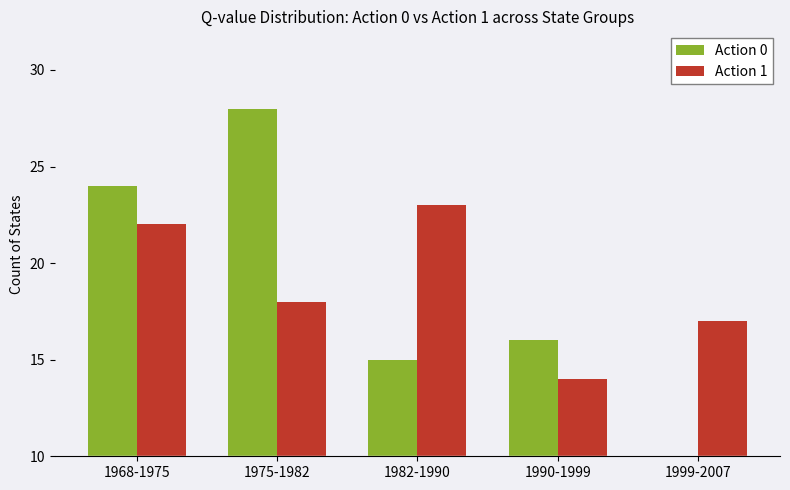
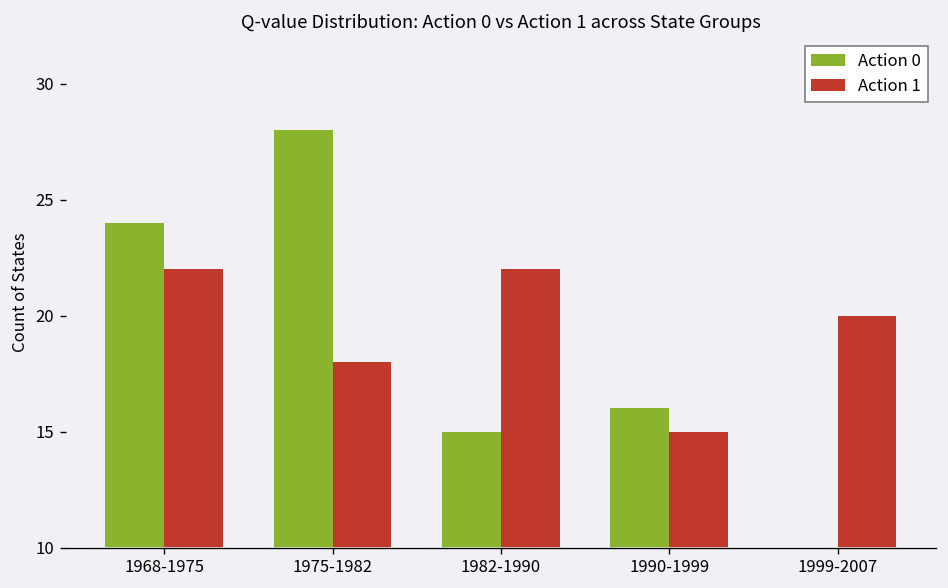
  {
    "Action 0": {
      "1968-1975": 24,
      "1975-1982": 28,
      "1982-1990": 15,
      "1990-1999": 16
    },
    "Action 1": {
      "1968-1975": 22,
      "1975-1982": 18,
-     "1982-1990": 23,
-     "1990-1999": 14,
-     "1999-2007": 17
+     "1982-1990": 22,
+     "1990-1999": 15,
+     "1999-2007": 20
    }
  }
